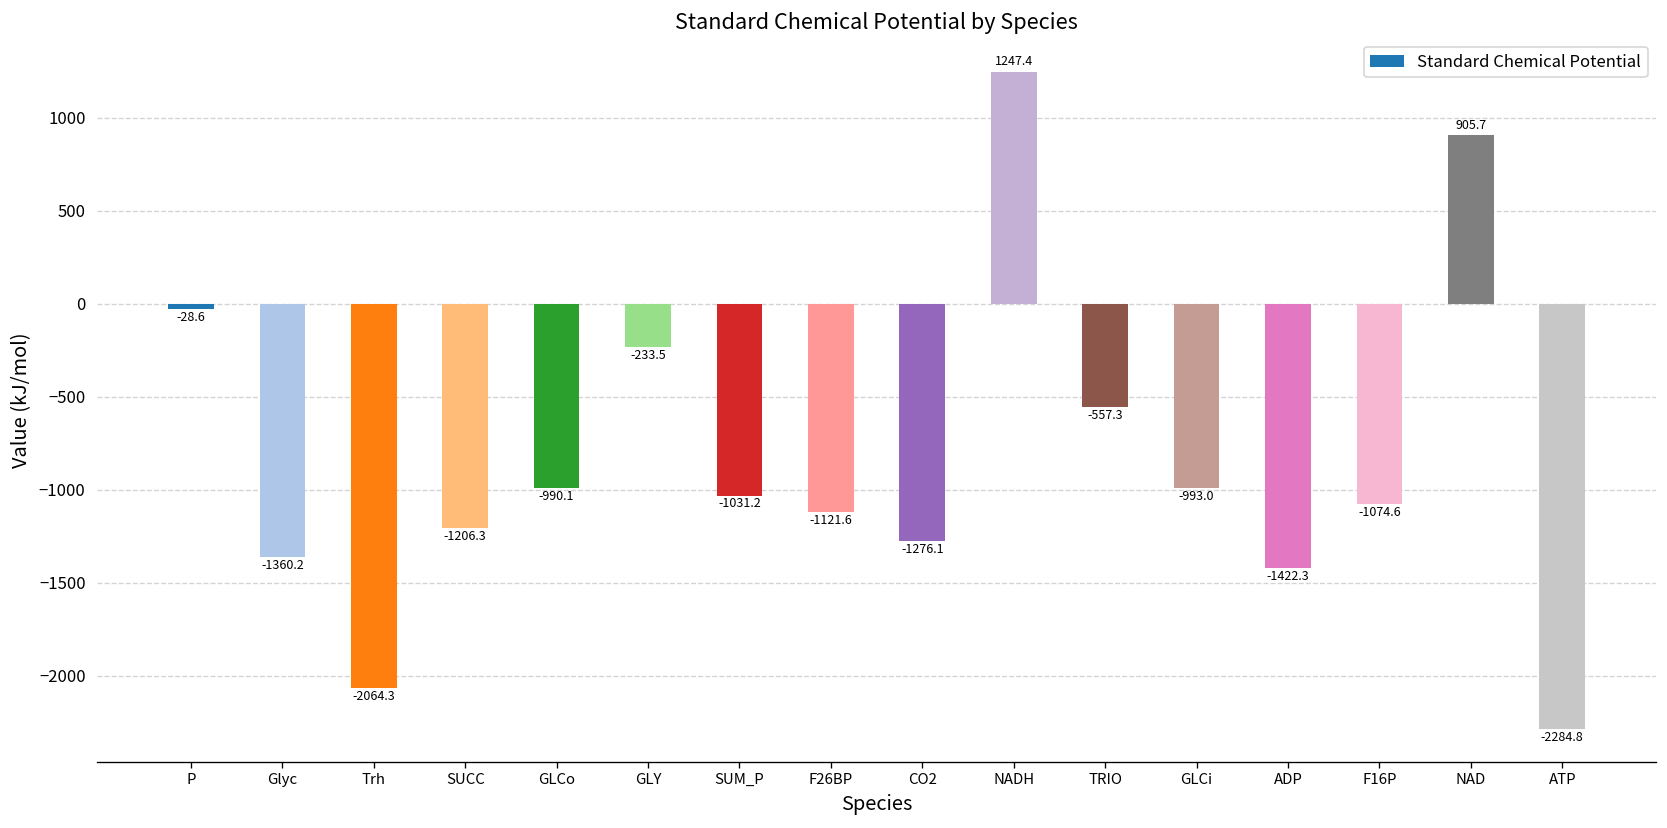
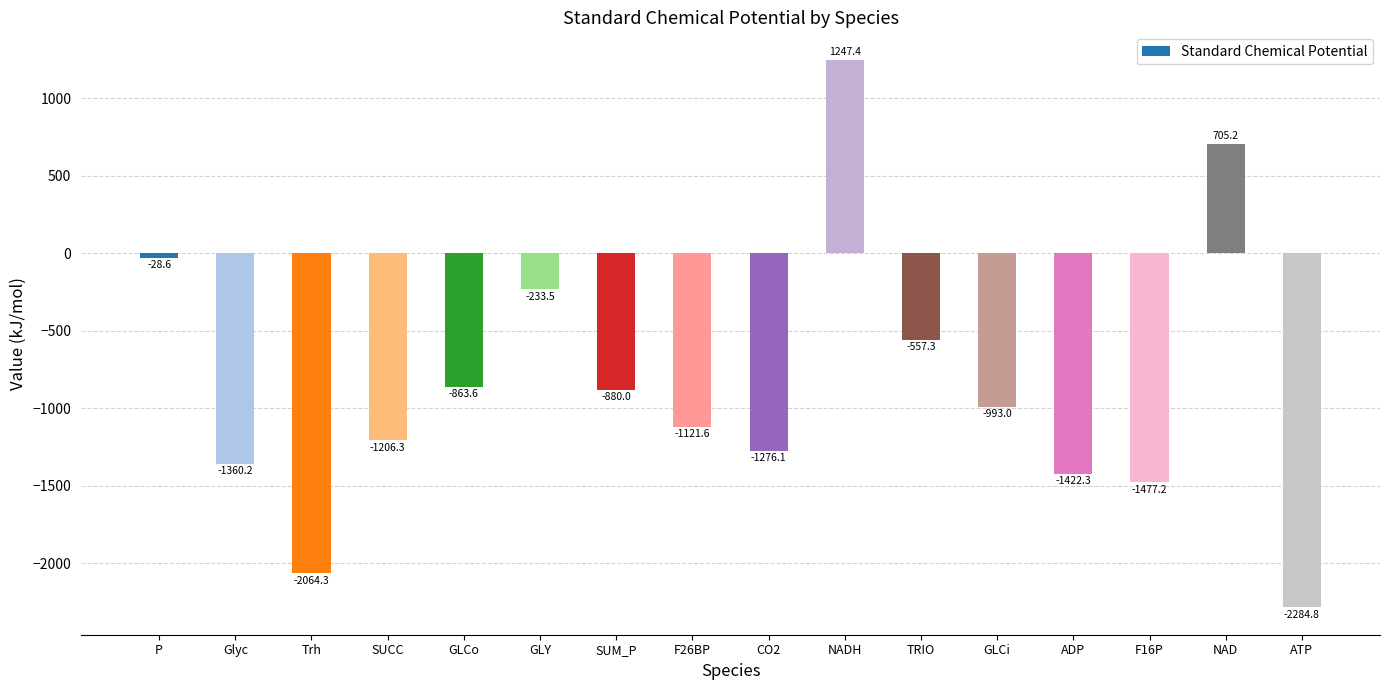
  {
    "P": -28.6,
    "Glyc": -1360.2,
    "Trh": -2064.3,
    "SUCC": -1206.3,
-   "GLCo": -990.1,
+   "GLCo": -863.6,
    "GLY": -233.5,
-   "SUM_P": -1031.2,
+   "SUM_P": -880.0,
    "F26BP": -1121.6,
    "CO2": -1276.1,
    "NADH": 1247.4,
    "TRIO": -557.3,
    "GLCi": -993.0,
    "ADP": -1422.3,
-   "F16P": -1074.6,
-   "NAD": 905.7,
+   "F16P": -1477.2,
+   "NAD": 705.2,
    "ATP": -2284.8
  }
